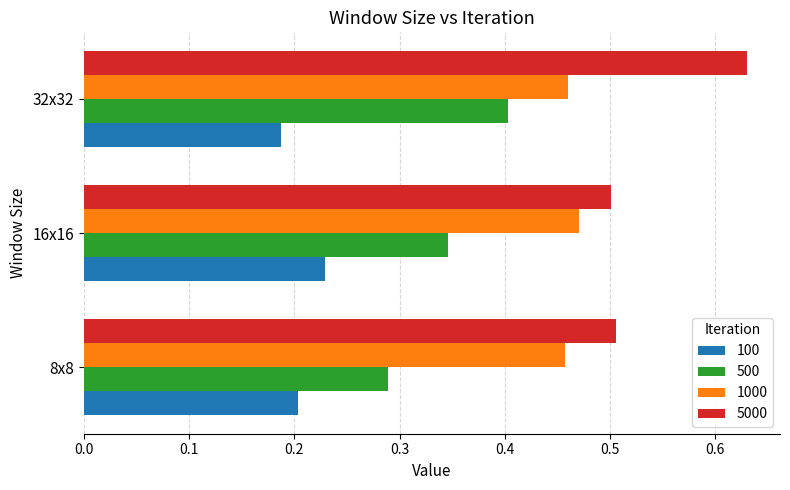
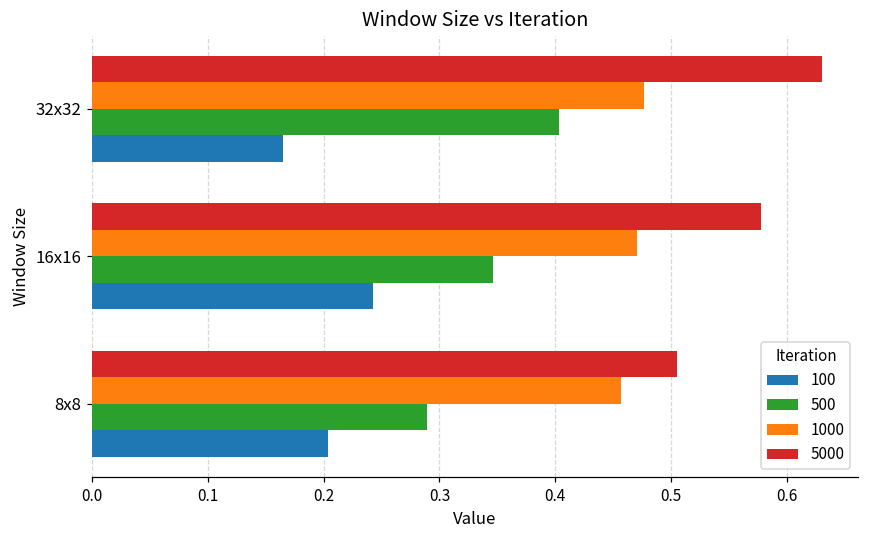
  {
    "100": {
-     "32x32": 0.187,
-     "16x16": 0.229,
+     "32x32": 0.165,
+     "16x16": 0.243,
      "8x8": 0.204
    },
    "500": {
      "32x32": 0.403,
      "16x16": 0.346,
      "8x8": 0.289
    },
    "1000": {
-     "32x32": 0.460,
+     "32x32": 0.477,
      "16x16": 0.471,
      "8x8": 0.457
    },
    "5000": {
      "32x32": 0.630,
-     "16x16": 0.501,
+     "16x16": 0.578,
      "8x8": 0.505
    }
  }
